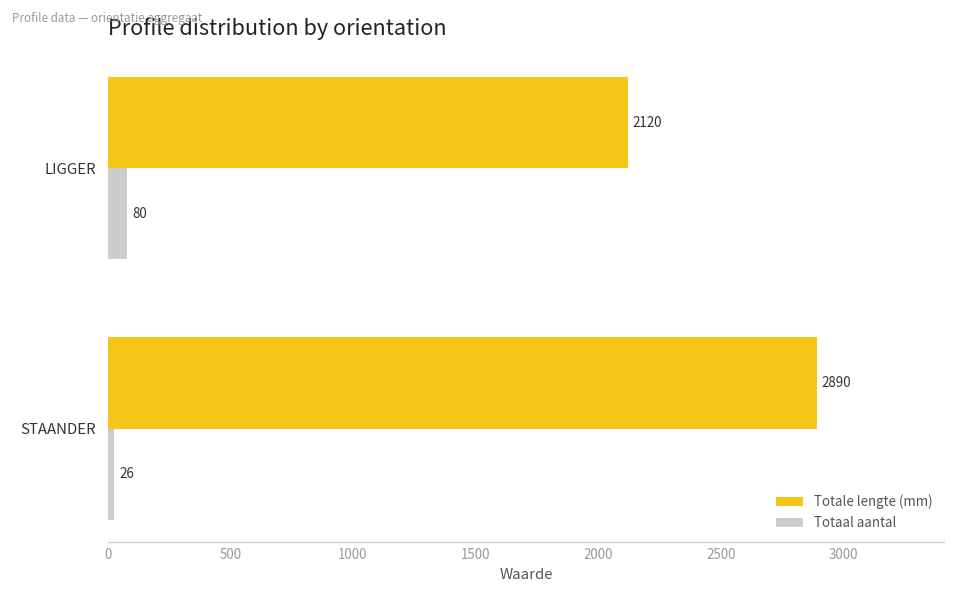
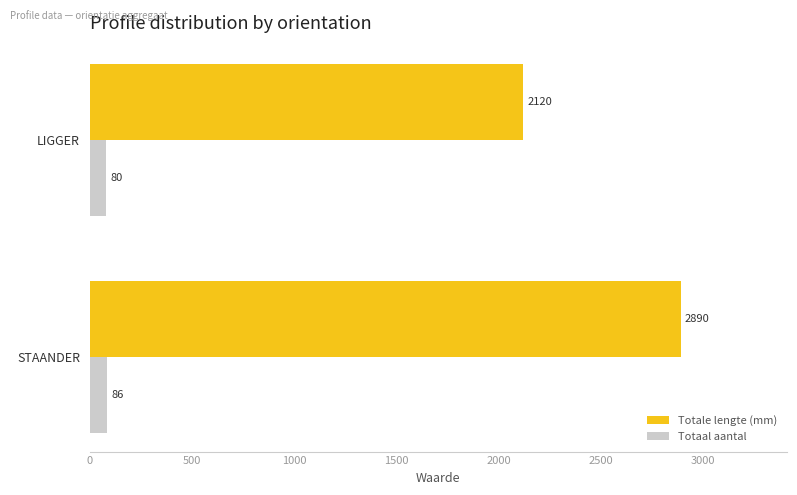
  {
    "Totale lengte (mm)": {
      "LIGGER": 2120,
      "STAANDER": 2890
    },
    "Totaal aantal": {
      "LIGGER": 80,
-     "STAANDER": 26
+     "STAANDER": 86
    }
  }
